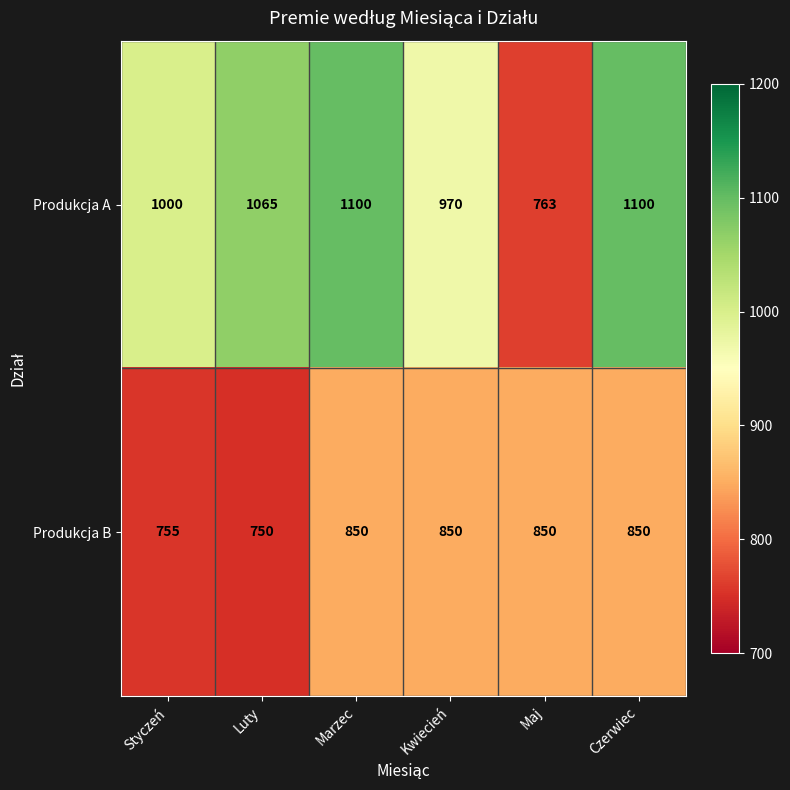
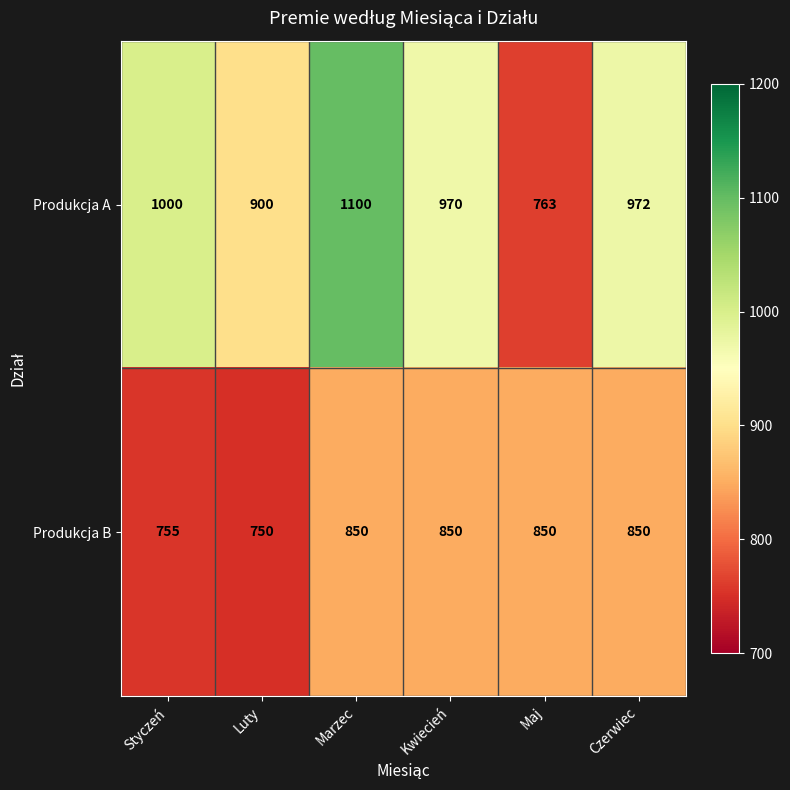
  {
    "Produkcja A": {
      "Styczeń": 1000,
-     "Luty": 1065,
+     "Luty": 900,
      "Marzec": 1100,
      "Kwiecień": 970,
      "Maj": 763,
-     "Czerwiec": 1100
+     "Czerwiec": 972
    },
    "Produkcja B": {
      "Styczeń": 755,
      "Luty": 750,
      "Marzec": 850,
      "Kwiecień": 850,
      "Maj": 850,
      "Czerwiec": 850
    }
  }
